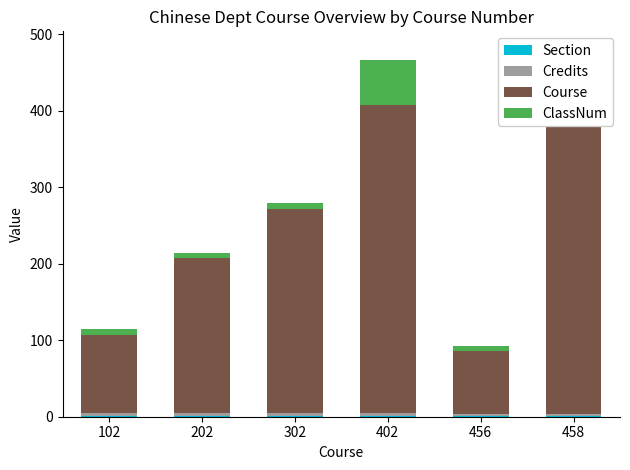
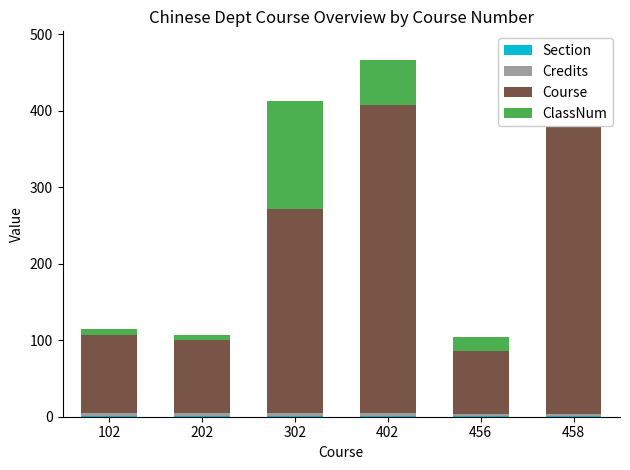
  {
    "Credits": {
      "102": 0,
      "202": 0,
      "302": 0,
      "402": 0
    },
    "Course": {
      "102": 100,
-     "202": 200,
+     "202": 100,
      "302": 270,
      "402": 400,
      "456": 80
    },
    "ClassNum": {
      "102": 10,
      "202": 10,
-     "302": 10,
+     "302": 140,
      "402": 60,
-     "456": 10
+     "456": 20
    }
  }
